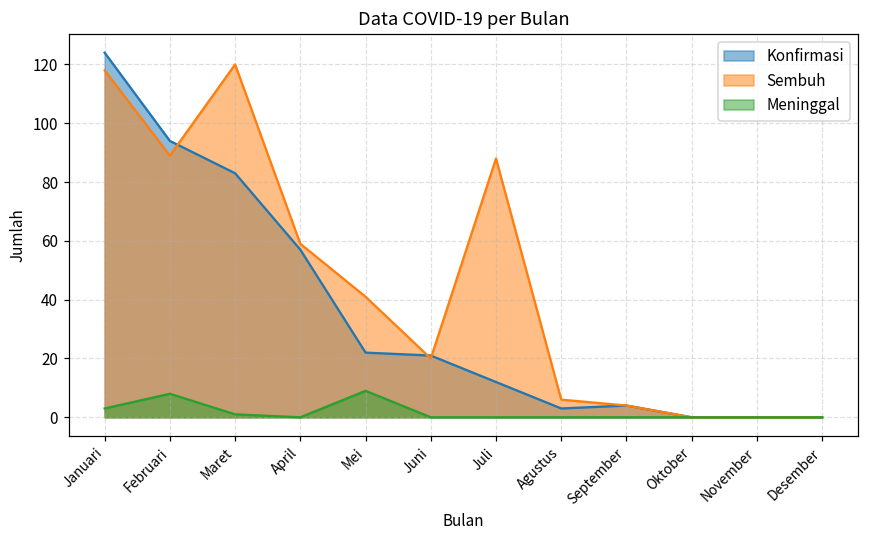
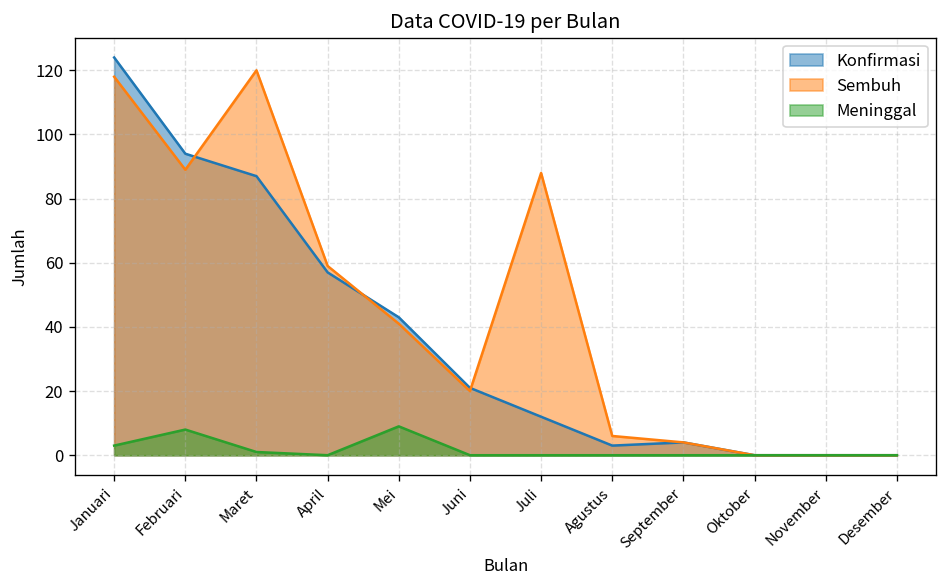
  {
    "Konfirmasi": {
      "Januari": 124,
      "Februari": 94,
-     "Maret": 83,
+     "Maret": 87,
      "April": 57,
-     "Mei": 22,
+     "Mei": 43,
      "Juni": 21,
      "Juli": 12,
      "Agustus": 3
    },
    "Sembuh": {
      "Januari": 118,
      "Februari": 89,
      "Maret": 120,
      "April": 59,
      "Mei": 41,
      "Juni": 20,
      "Juli": 88,
      "Agustus": 6
    },
    "Meninggal": {
      "Januari": 3,
      "Februari": 8,
      "Maret": 1,
      "April": 0,
      "Mei": 9,
      "Juni": 0,
      "Juli": 0,
      "Agustus": 0,
      "September": 0
    }
  }
